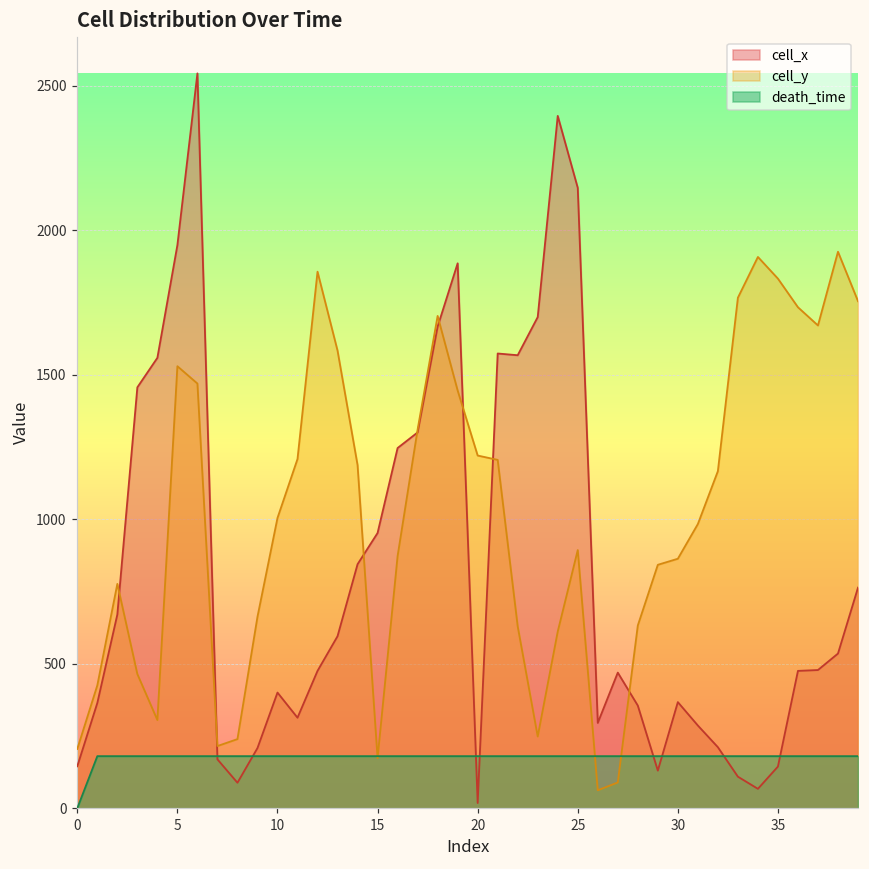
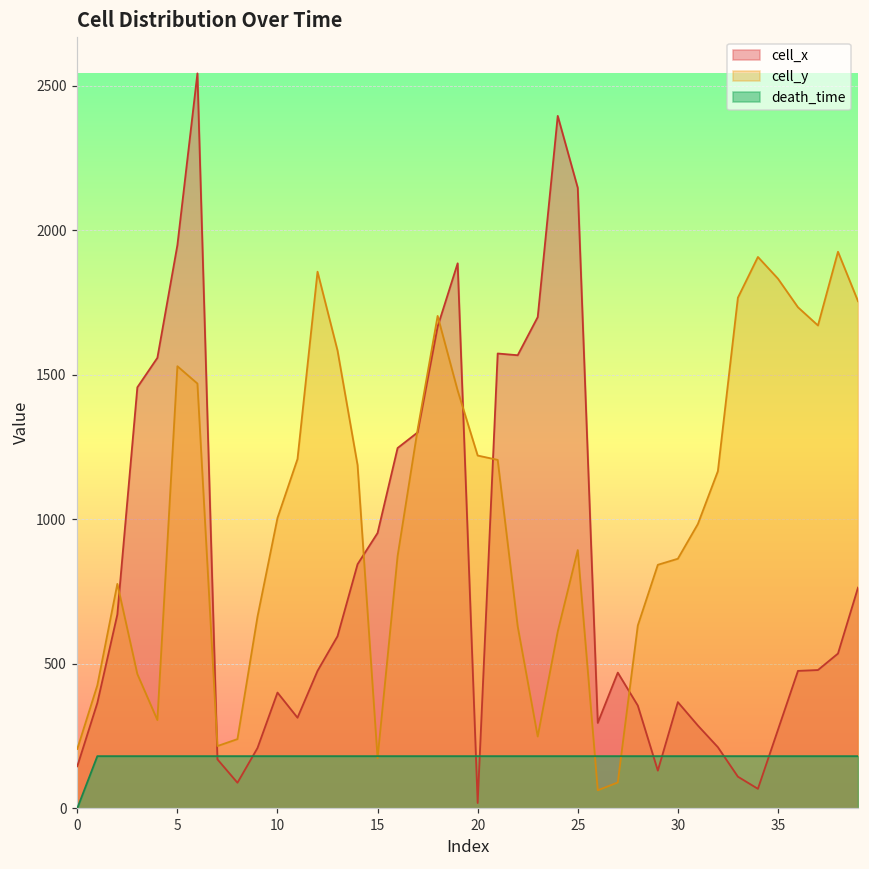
  {
    "cell_x": {
      "0": 150,
      "5": 1950,
      "10": 400,
      "15": 950,
      "20": 20,
      "25": 2150,
      "30": 370,
-     "35": 140
+     "35": 270
    },
    "cell_y": {
      "0": 210,
      "5": 1530,
      "10": 1000,
      "20": 1220,
      "25": 890,
      "30": 860,
      "35": 1830
    },
    "death_time": {
      "0": 0,
      "5": 180,
      "10": 180,
      "20": 180,
      "25": 180,
      "30": 180,
      "35": 180
    }
  }
